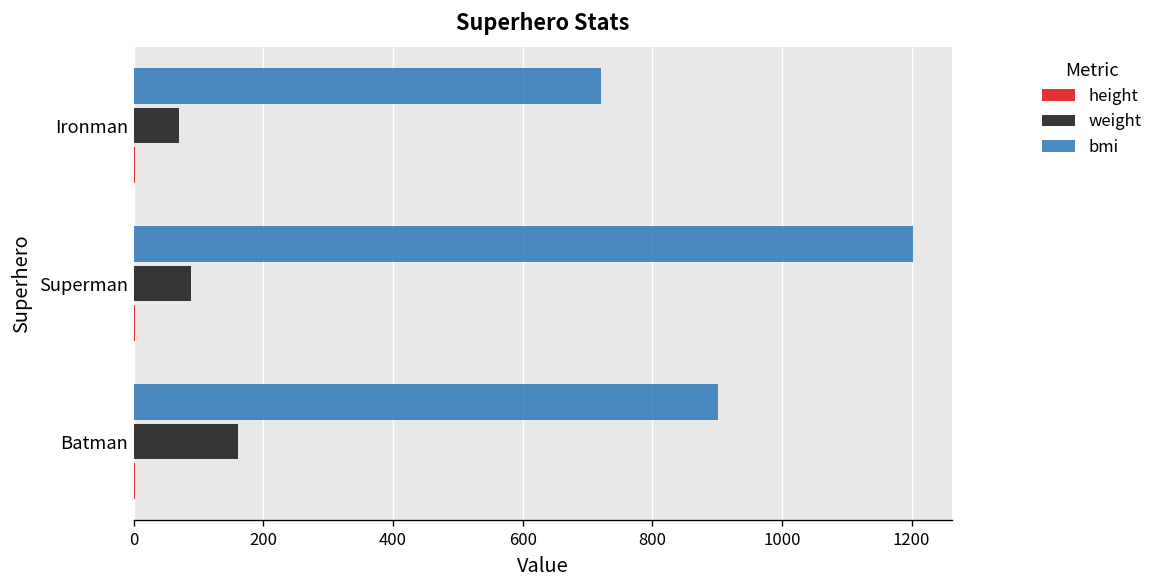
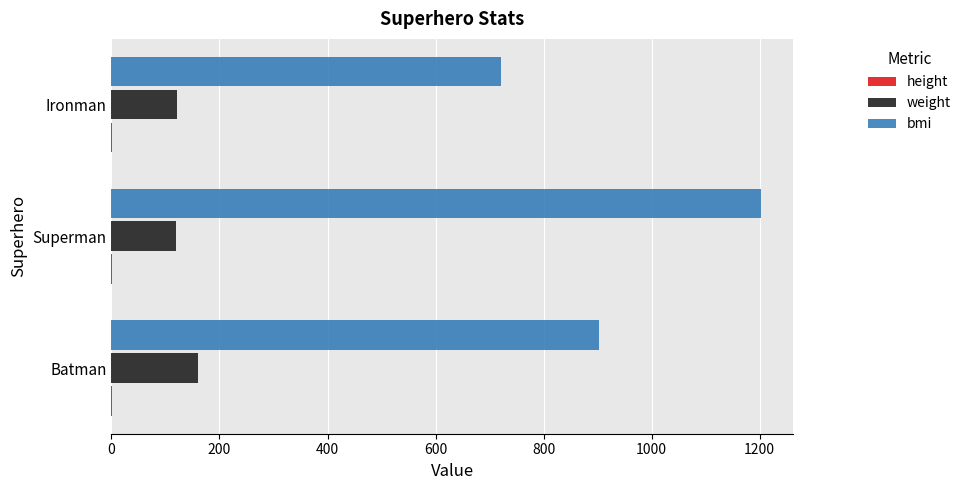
  {
    "weight": {
-     "Ironman": 70,
-     "Superman": 90,
+     "Ironman": 120,
+     "Superman": 120,
      "Batman": 160
    },
    "bmi": {
      "Ironman": 720,
      "Superman": 1200,
      "Batman": 900
    }
  }
